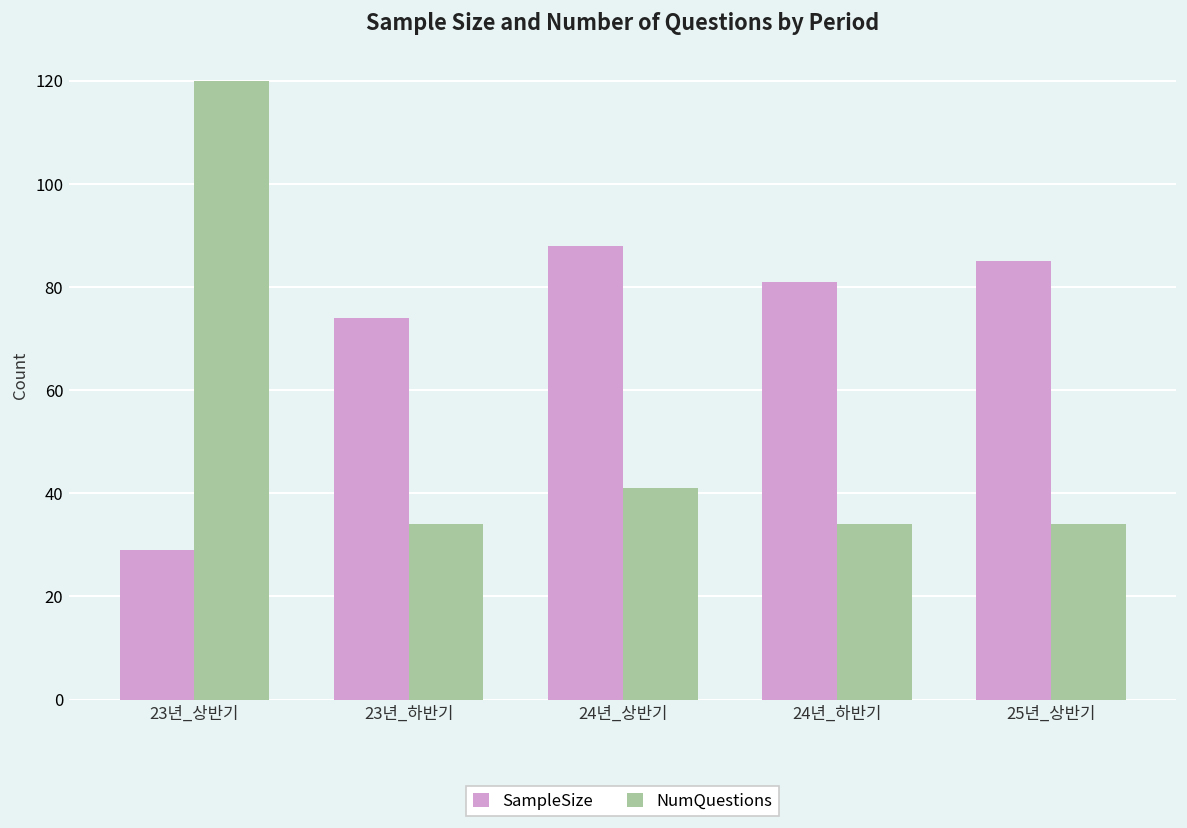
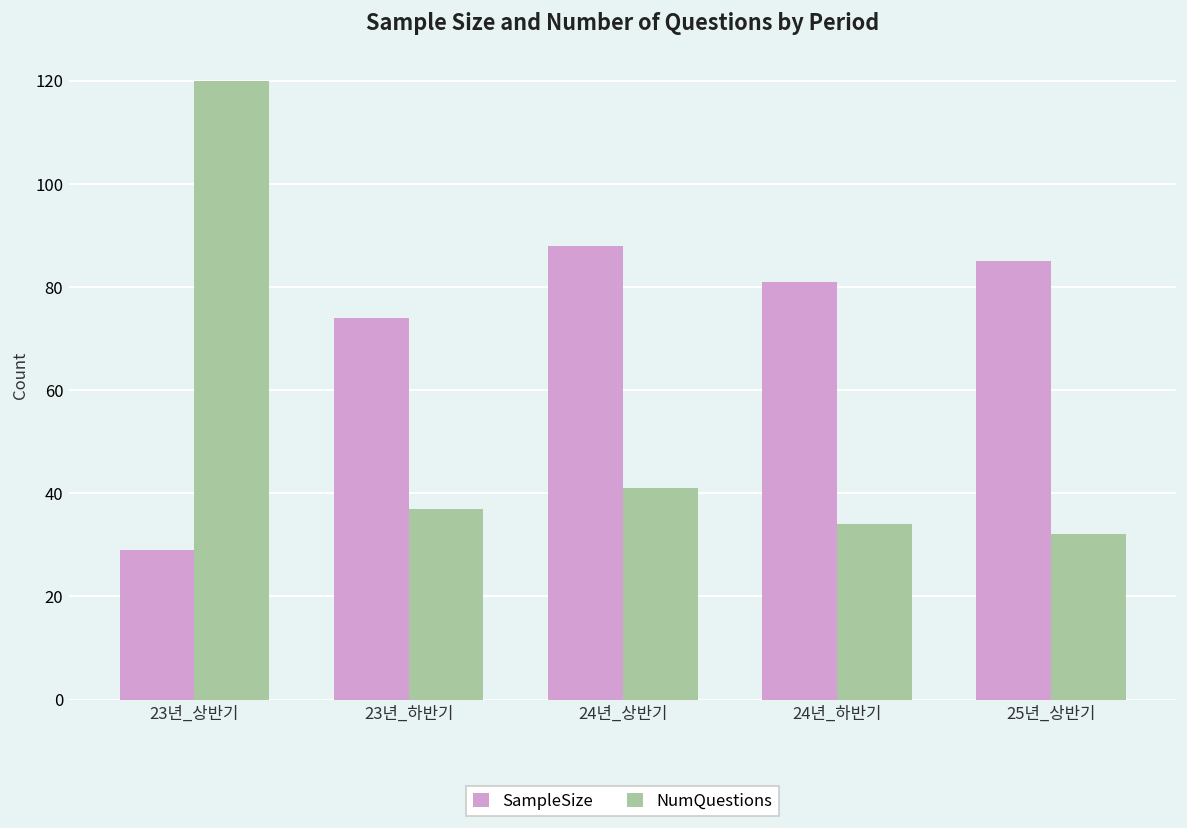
  {
    "SampleSize": {
      "23년_상반기": 29,
      "23년_하반기": 74,
      "24년_상반기": 88,
      "24년_하반기": 81,
      "25년_상반기": 85
    },
    "NumQuestions": {
      "23년_상반기": 120,
-     "23년_하반기": 34,
+     "23년_하반기": 37,
      "24년_상반기": 41,
      "24년_하반기": 34,
-     "25년_상반기": 34
+     "25년_상반기": 32
    }
  }
